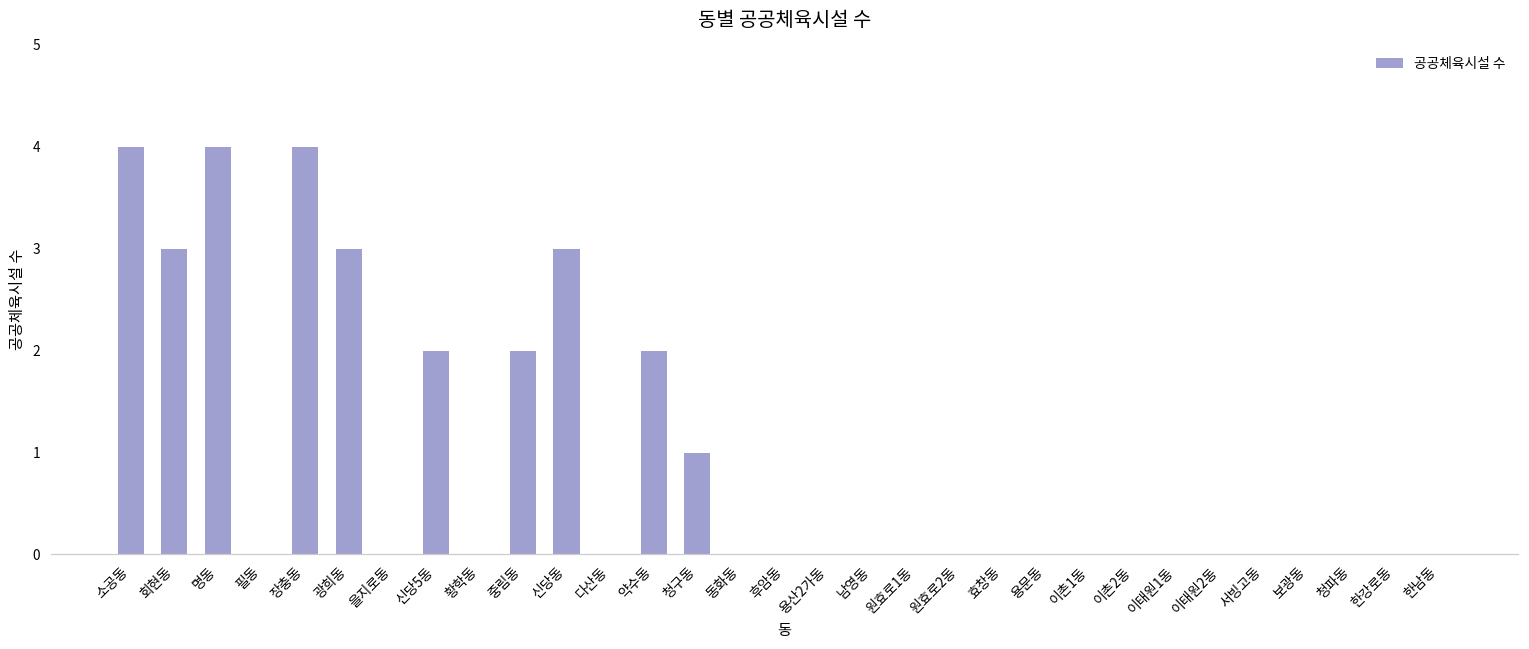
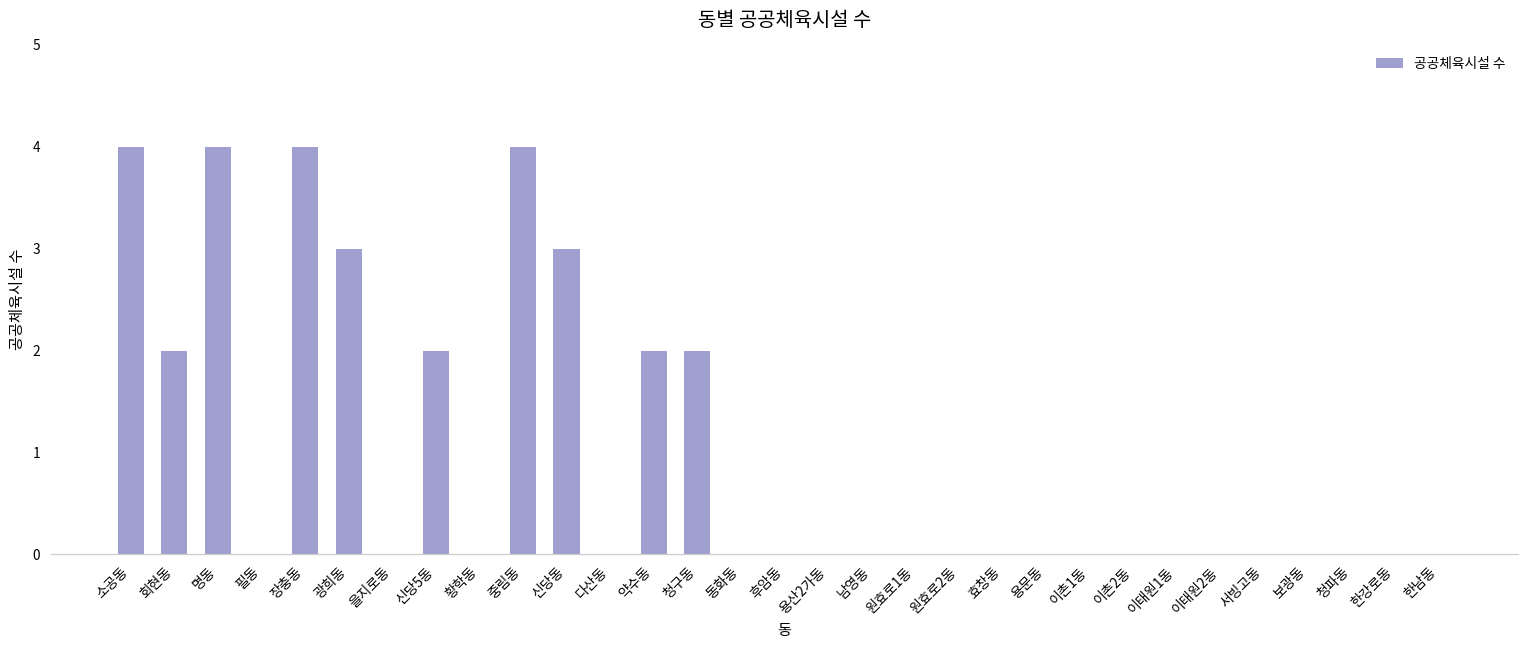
  {
    "소공동": 4,
-   "회현동": 3,
+   "회현동": 2,
    "명동": 4,
    "필동": 0,
    "장충동": 4,
    "광희동": 3,
    "을지로동": 0,
    "신당5동": 2,
    "황학동": 0,
-   "중림동": 2,
+   "중림동": 4,
    "신당동": 3,
    "다산동": 0,
    "약수동": 2,
-   "청구동": 1,
+   "청구동": 2,
    "동화동": 0,
    "후암동": 0,
    "용산2가동": 0,
    "남영동": 0,
    "원효로1동": 0,
    "원효로2동": 0,
    "효창동": 0,
    "용문동": 0,
    "이촌1동": 0,
    "이촌2동": 0,
    "이태원1동": 0,
    "이태원2동": 0,
    "서빙고동": 0,
    "보광동": 0,
    "청파동": 0,
    "한강로동": 0,
    "한남동": 0
  }
